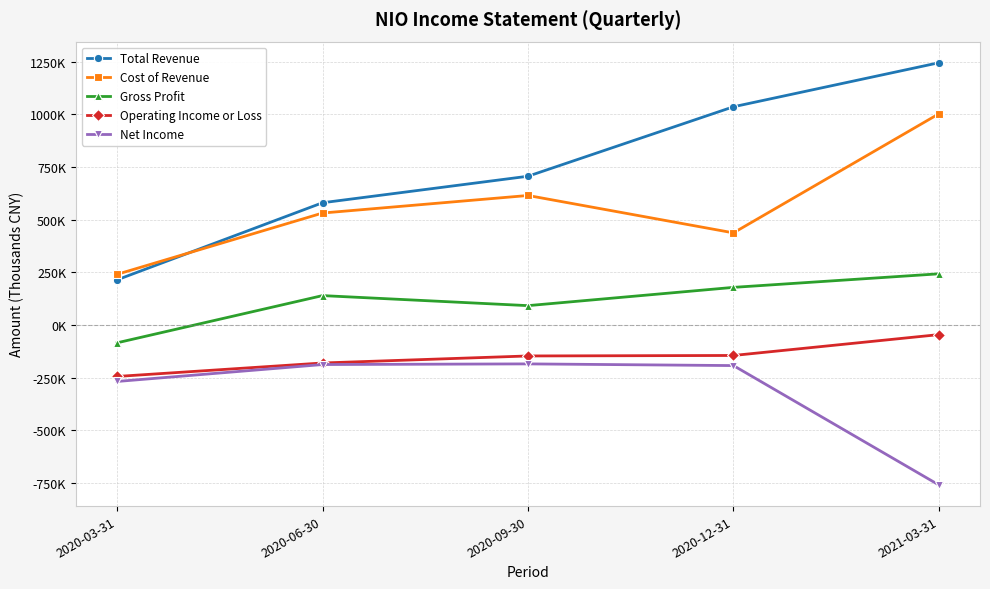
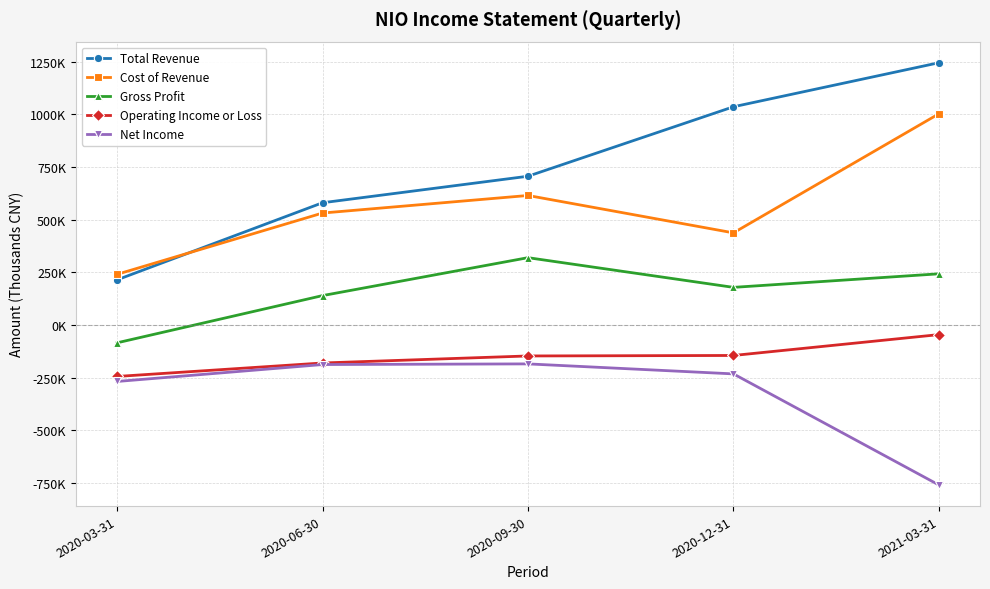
  {
    "Total Revenue": {
      "2020-03-31": 210000,
      "2020-06-30": 580000,
      "2020-09-30": 710000,
      "2020-12-31": 1040000,
      "2021-03-31": 1250000
    },
    "Cost of Revenue": {
      "2020-03-31": 240000,
      "2020-06-30": 530000,
      "2020-09-30": 610000,
      "2020-12-31": 440000,
      "2021-03-31": 1000000
    },
    "Gross Profit": {
      "2020-03-31": -90000,
      "2020-06-30": 140000,
-     "2020-09-30": 90000,
+     "2020-09-30": 320000,
      "2020-12-31": 180000,
      "2021-03-31": 240000
    },
    "Operating Income or Loss": {
      "2020-03-31": -250000,
      "2020-09-30": -150000,
      "2020-12-31": -150000,
      "2021-03-31": -50000
    },
    "Net Income": {
      "2020-03-31": -270000,
      "2020-09-30": -190000,
-     "2020-12-31": -190000,
+     "2020-12-31": -230000,
      "2021-03-31": -760000
    }
  }
